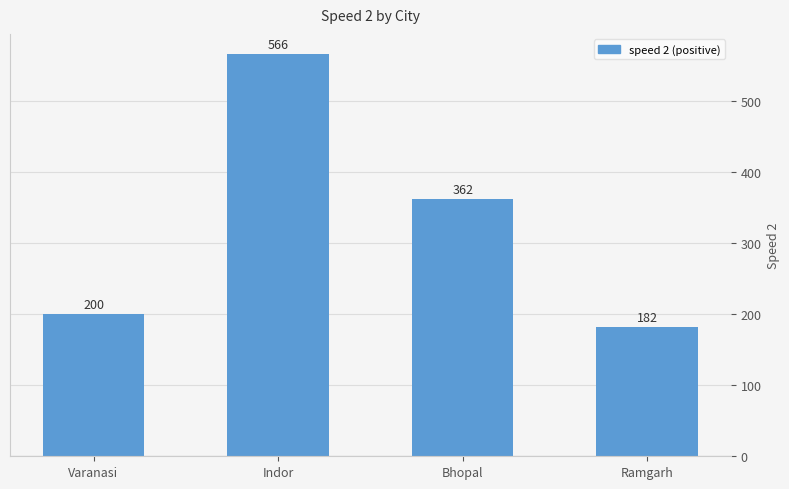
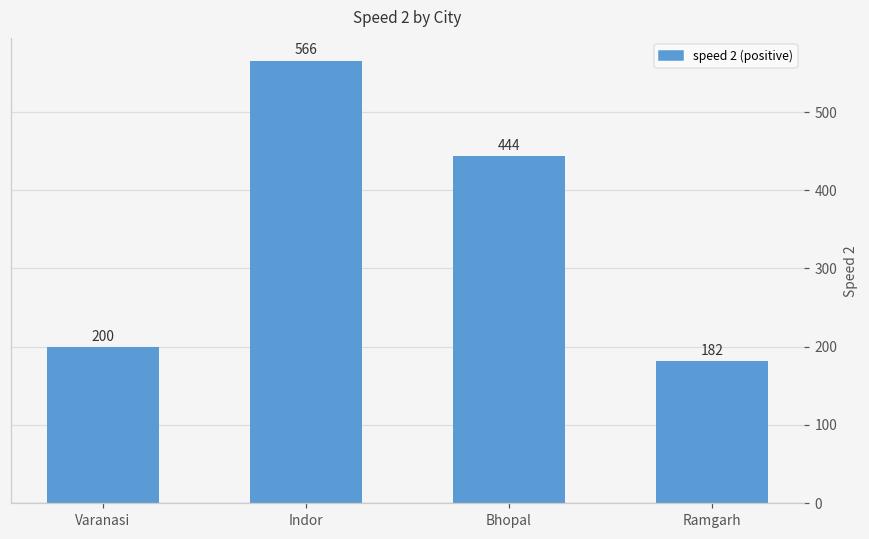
  {
    "Varanasi": 200,
    "Indor": 566,
-   "Bhopal": 362,
+   "Bhopal": 444,
    "Ramgarh": 182
  }
